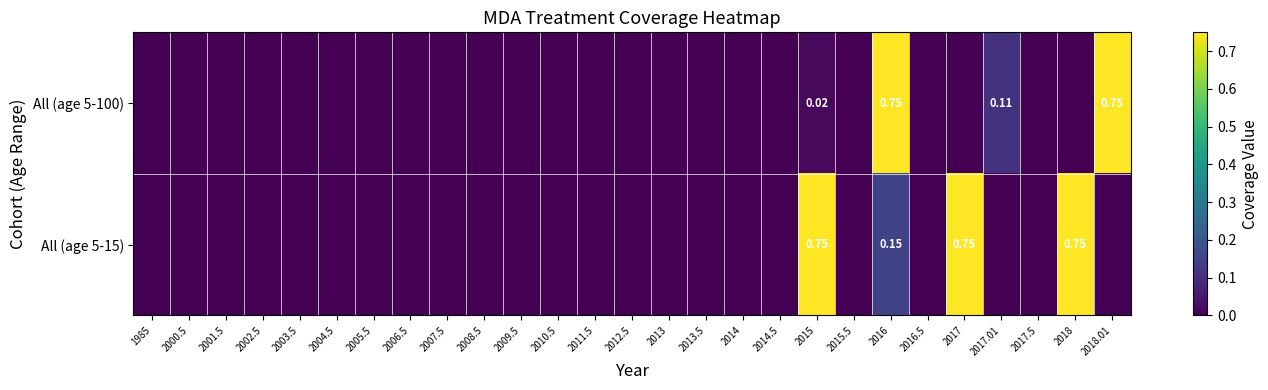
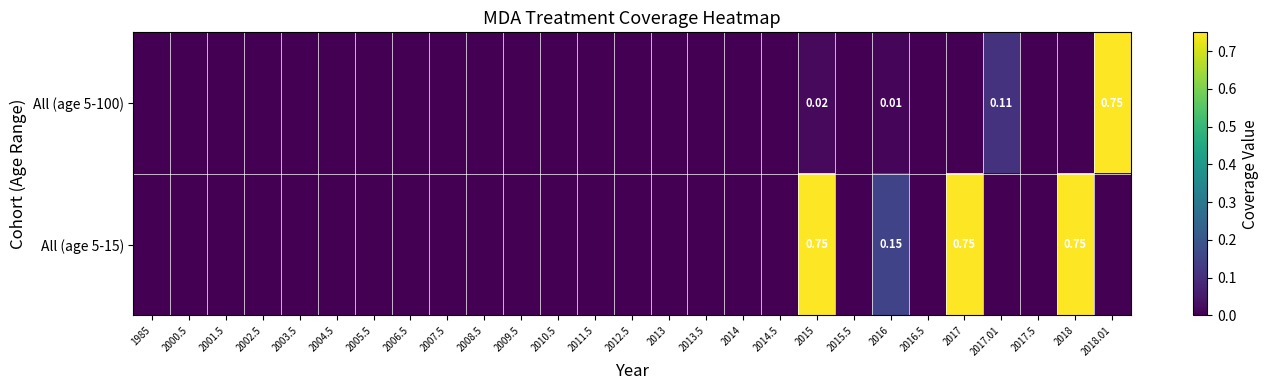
  {
    "All (age 5-100)": {
      "2015": 0.02,
-     "2016": 0.75,
+     "2016": 0.01,
      "2017.01": 0.11,
      "2018.01": 0.75
    },
    "All (age 5-15)": {
      "2015": 0.75,
      "2016": 0.15,
      "2017": 0.75,
      "2018": 0.75
    }
  }
